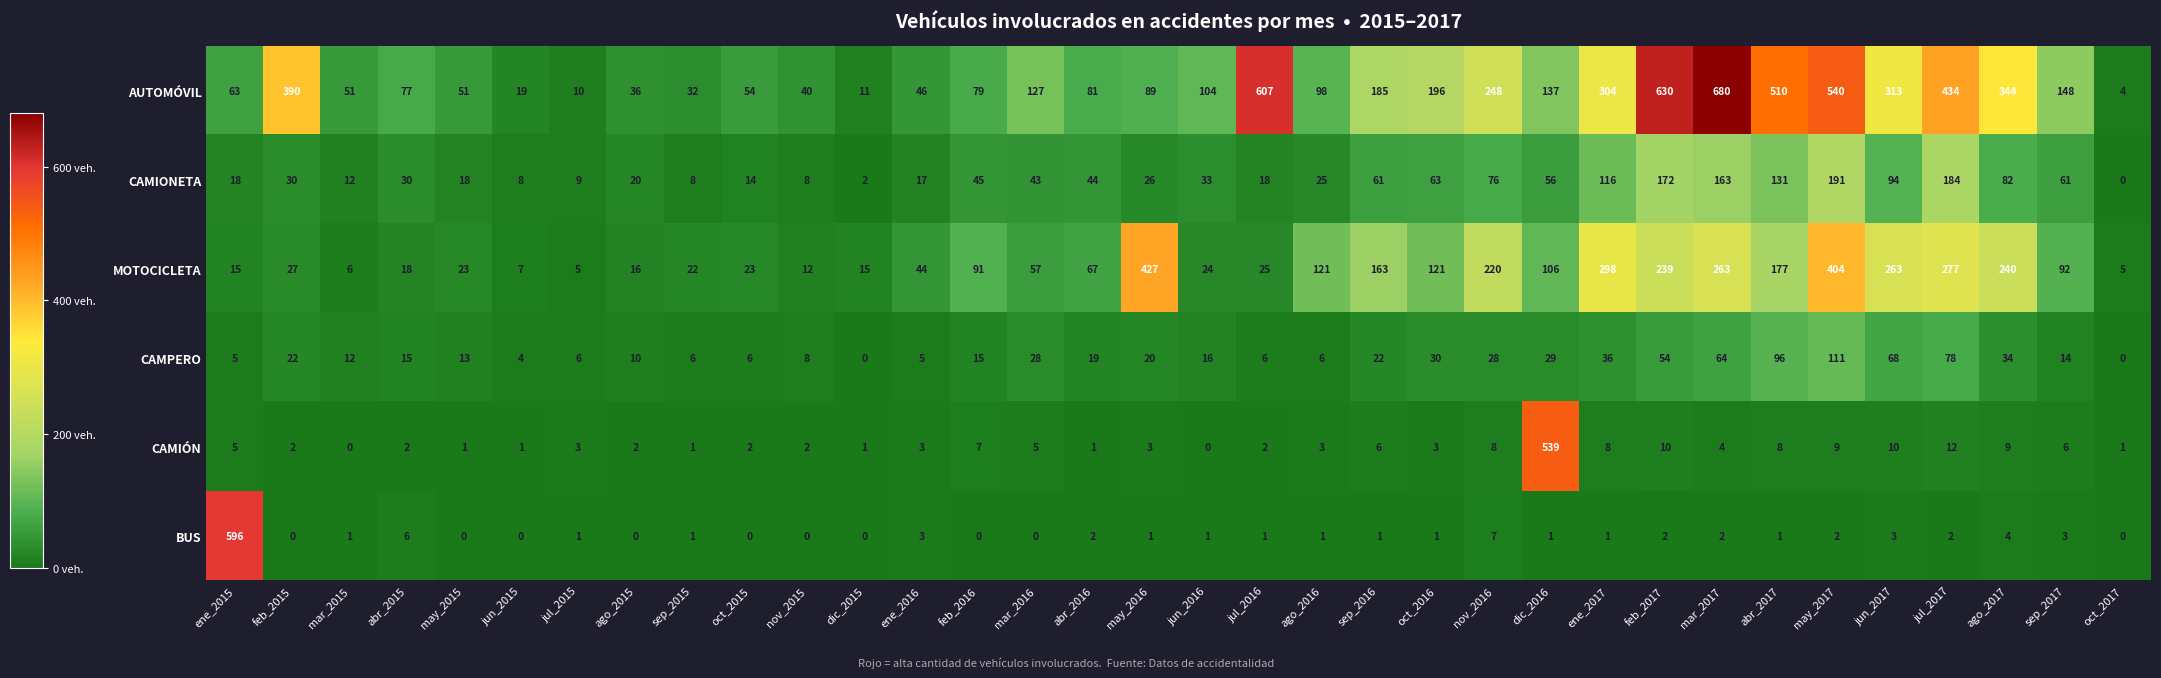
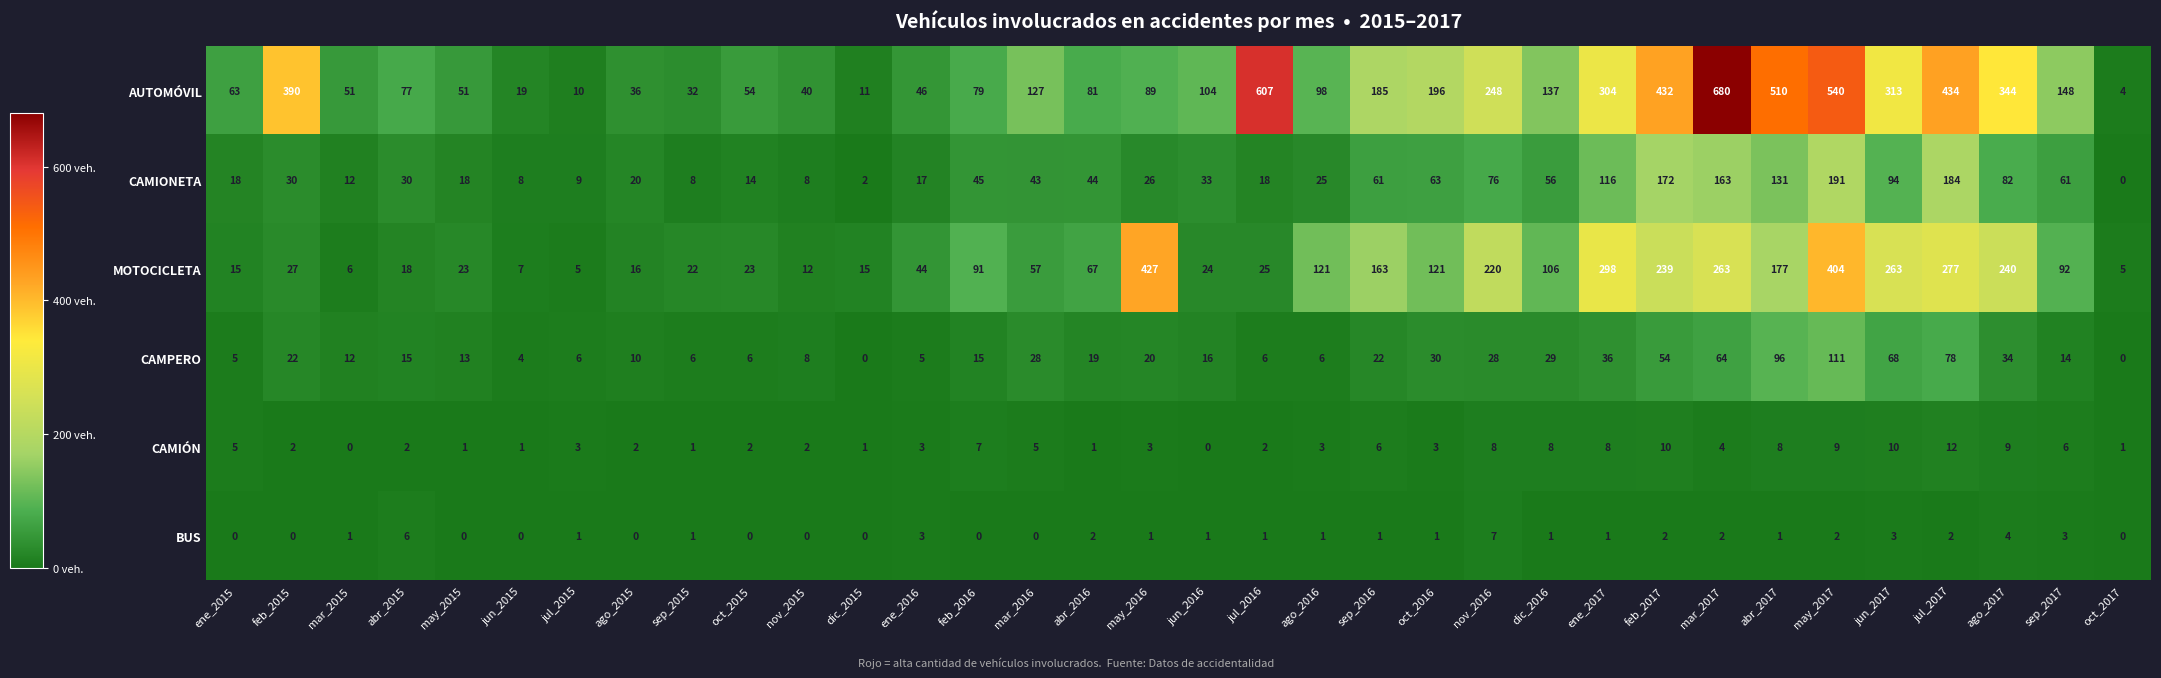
  {
    "AUTOMÓVIL": {
      "ene_2015": 63,
      "feb_2015": 390,
      "mar_2015": 51,
      "abr_2015": 77,
      "may_2015": 51,
      "jun_2015": 19,
      "jul_2015": 10,
      "ago_2015": 36,
      "sep_2015": 32,
      "oct_2015": 54,
      "nov_2015": 40,
      "dic_2015": 11,
      "ene_2016": 46,
      "feb_2016": 79,
      "mar_2016": 127,
      "abr_2016": 81,
      "may_2016": 89,
      "jun_2016": 104,
      "jul_2016": 607,
      "ago_2016": 98,
      "sep_2016": 185,
      "oct_2016": 196,
      "nov_2016": 248,
      "dic_2016": 137,
      "ene_2017": 304,
-     "feb_2017": 630,
+     "feb_2017": 432,
      "mar_2017": 680,
      "abr_2017": 510,
      "may_2017": 540,
      "jun_2017": 313,
      "jul_2017": 434,
      "ago_2017": 344,
      "sep_2017": 148,
      "oct_2017": 4
    },
    "CAMIÓN": {
      "ene_2015": 5,
      "feb_2015": 2,
      "mar_2015": 0,
      "abr_2015": 2,
      "may_2015": 1,
      "jun_2015": 1,
      "jul_2015": 3,
      "ago_2015": 2,
      "sep_2015": 1,
      "oct_2015": 2,
      "nov_2015": 2,
      "dic_2015": 1,
      "ene_2016": 3,
      "feb_2016": 7,
      "mar_2016": 5,
      "abr_2016": 1,
      "may_2016": 3,
      "jun_2016": 0,
      "jul_2016": 2,
      "ago_2016": 3,
      "sep_2016": 6,
      "oct_2016": 3,
      "nov_2016": 8,
-     "dic_2016": 539,
+     "dic_2016": 8,
      "ene_2017": 8,
      "feb_2017": 10,
      "mar_2017": 4,
      "abr_2017": 8,
      "may_2017": 9,
      "jun_2017": 10,
      "jul_2017": 12,
      "ago_2017": 9,
      "sep_2017": 6,
      "oct_2017": 1
    },
    "BUS": {
-     "ene_2015": 596,
+     "ene_2015": 0,
      "feb_2015": 0,
      "mar_2015": 1,
      "abr_2015": 6,
      "may_2015": 0,
      "jun_2015": 0,
      "jul_2015": 1,
      "ago_2015": 0,
      "sep_2015": 1,
      "oct_2015": 0,
      "nov_2015": 0,
      "dic_2015": 0,
      "ene_2016": 3,
      "feb_2016": 0,
      "mar_2016": 0,
      "abr_2016": 2,
      "may_2016": 1,
      "jun_2016": 1,
      "jul_2016": 1,
      "ago_2016": 1,
      "sep_2016": 1,
      "oct_2016": 1,
      "nov_2016": 7,
      "dic_2016": 1,
      "ene_2017": 1,
      "feb_2017": 2,
      "mar_2017": 2,
      "abr_2017": 1,
      "may_2017": 2,
      "jun_2017": 3,
      "jul_2017": 2,
      "ago_2017": 4,
      "sep_2017": 3,
      "oct_2017": 0
    }
  }
